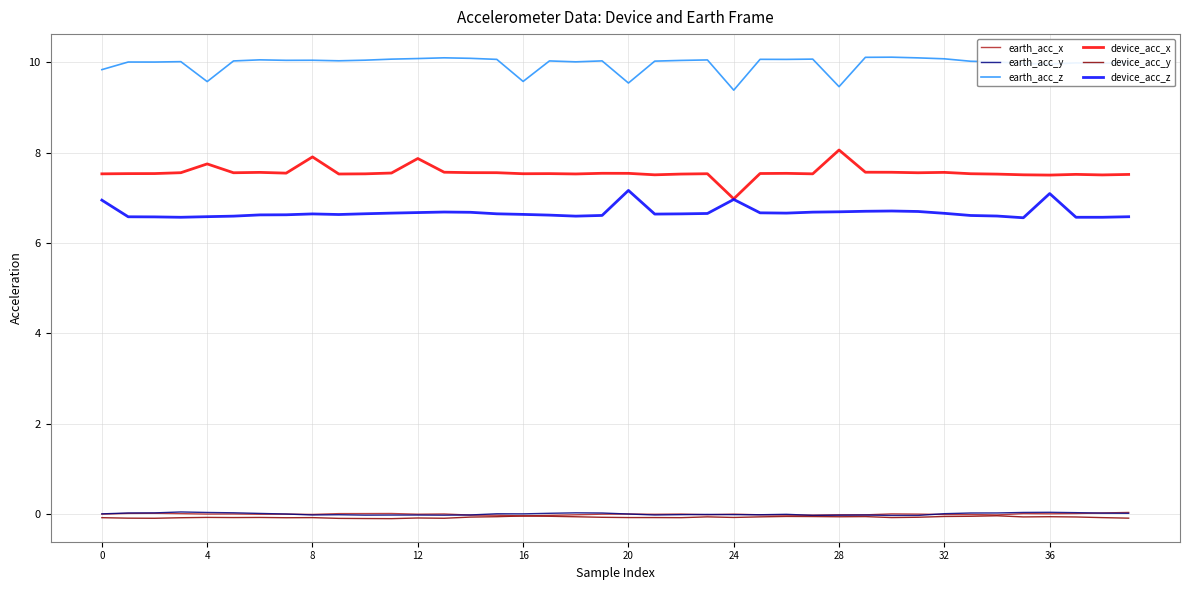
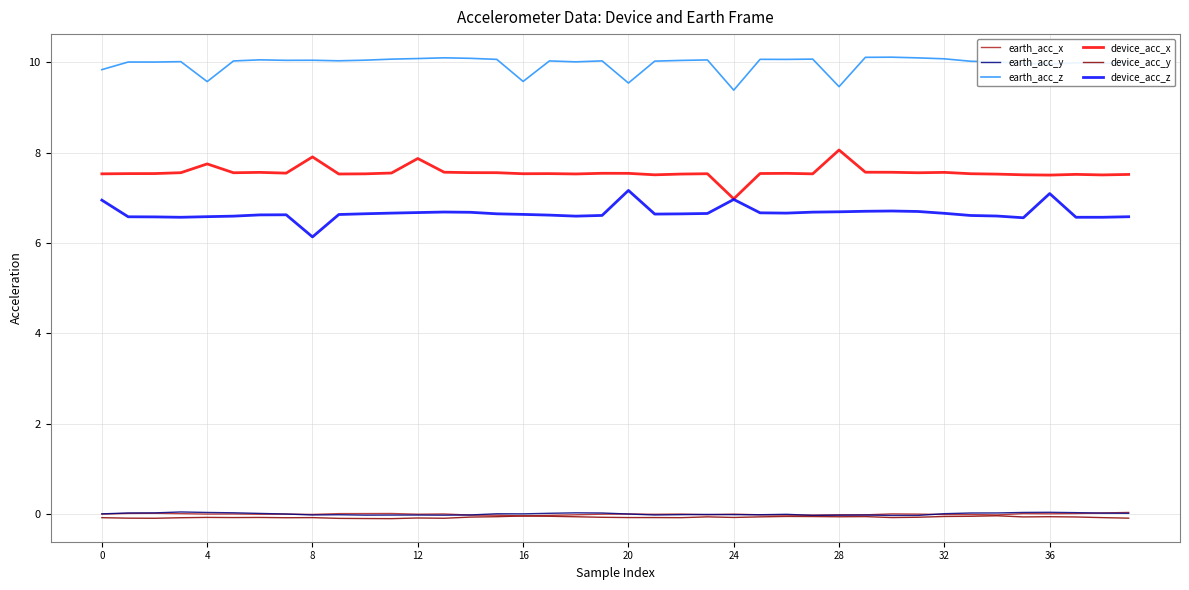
  {
    "earth_acc_z": {
      "0": 9.8,
      "4": 9.6,
      "8": 10.0,
      "12": 10.1,
      "16": 9.6,
      "20": 9.5,
      "24": 9.4,
      "28": 9.5,
      "32": 10.1
    },
    "device_acc_x": {
      "0": 7.5,
      "4": 7.7,
      "8": 7.9,
      "12": 7.9,
      "16": 7.5,
      "20": 7.5,
      "28": 8.1,
      "32": 7.6,
      "36": 7.5
    },
    "device_acc_y": {
      "0": -0.1,
      "4": -0.1,
      "8": -0.1,
      "12": -0.1,
      "20": -0.1,
      "24": -0.1,
      "36": -0.1
    },
    "device_acc_z": {
      "0": 6.9,
      "4": 6.6,
-     "8": 6.6,
+     "8": 6.1,
      "12": 6.7,
      "16": 6.6,
      "20": 7.2,
      "28": 6.7,
      "32": 6.7,
      "36": 7.1
    }
  }
